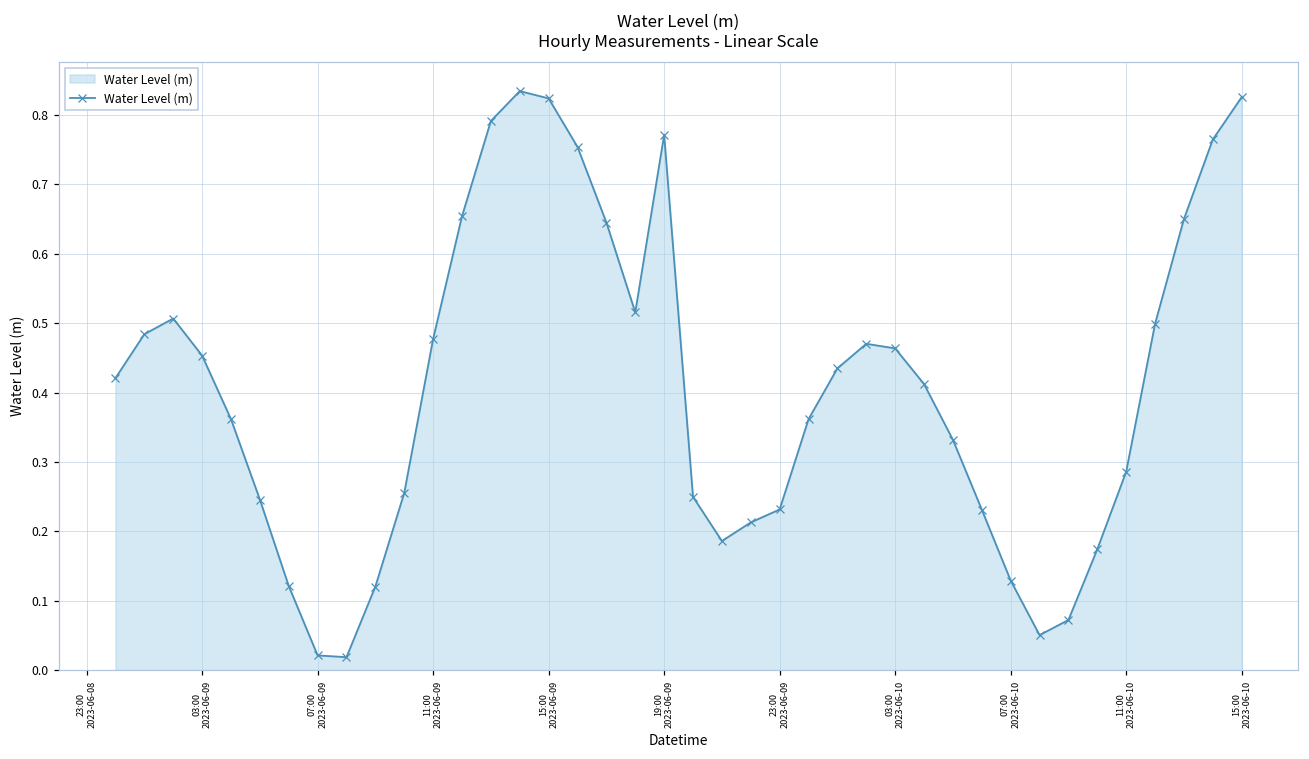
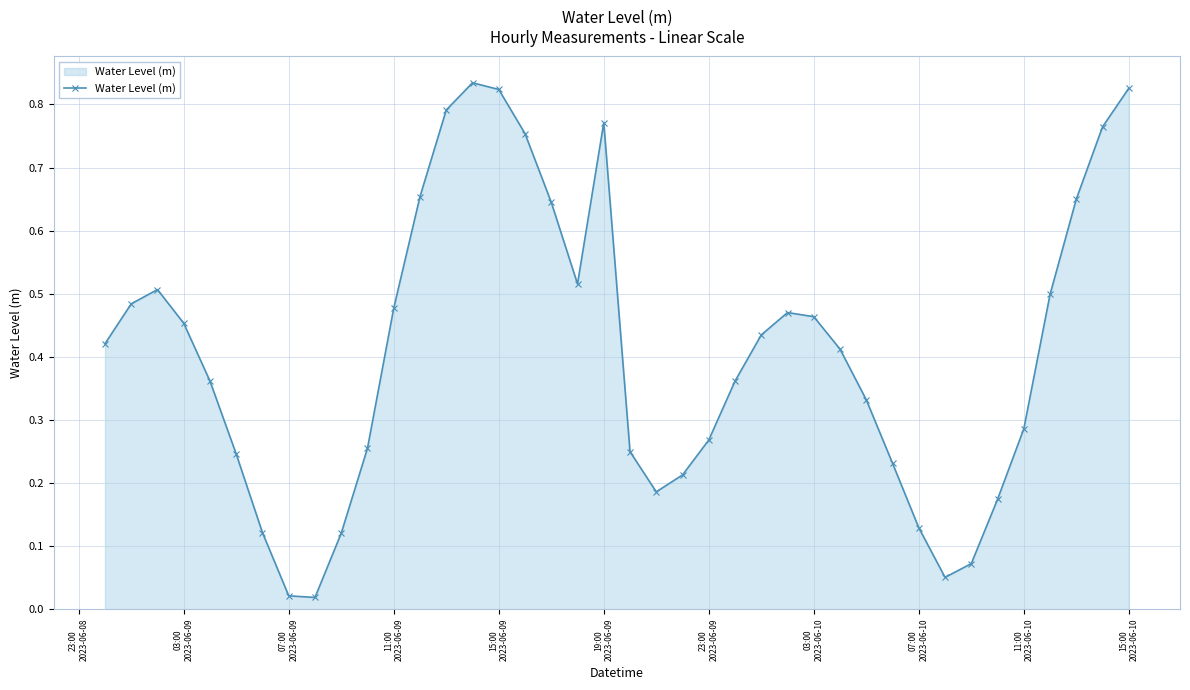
  {
    "03:00 2023-06-09": 0.45,
    "07:00 2023-06-09": 0.02,
    "11:00 2023-06-09": 0.48,
    "15:00 2023-06-09": 0.82,
    "19:00 2023-06-09": 0.77,
-   "23:00 2023-06-09": 0.23,
+   "23:00 2023-06-09": 0.27,
    "03:00 2023-06-10": 0.46,
    "07:00 2023-06-10": 0.13,
    "11:00 2023-06-10": 0.29,
    "15:00 2023-06-10": 0.83
  }
